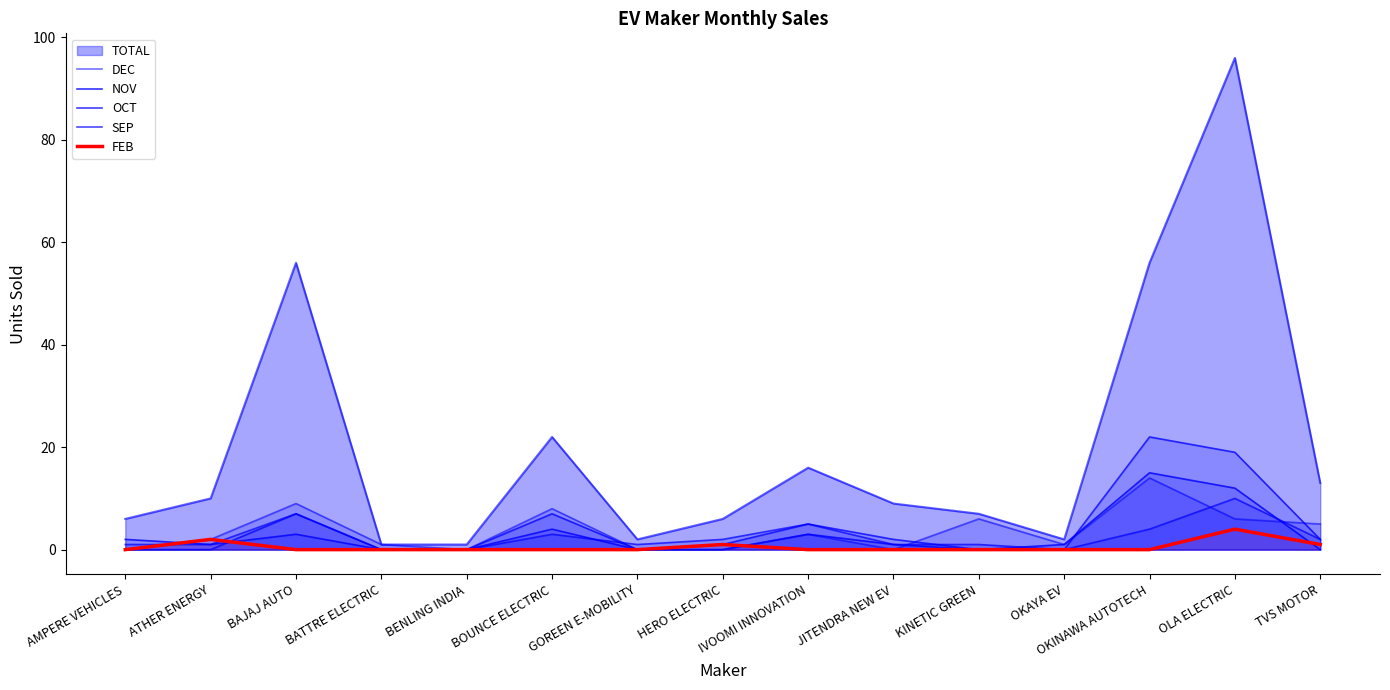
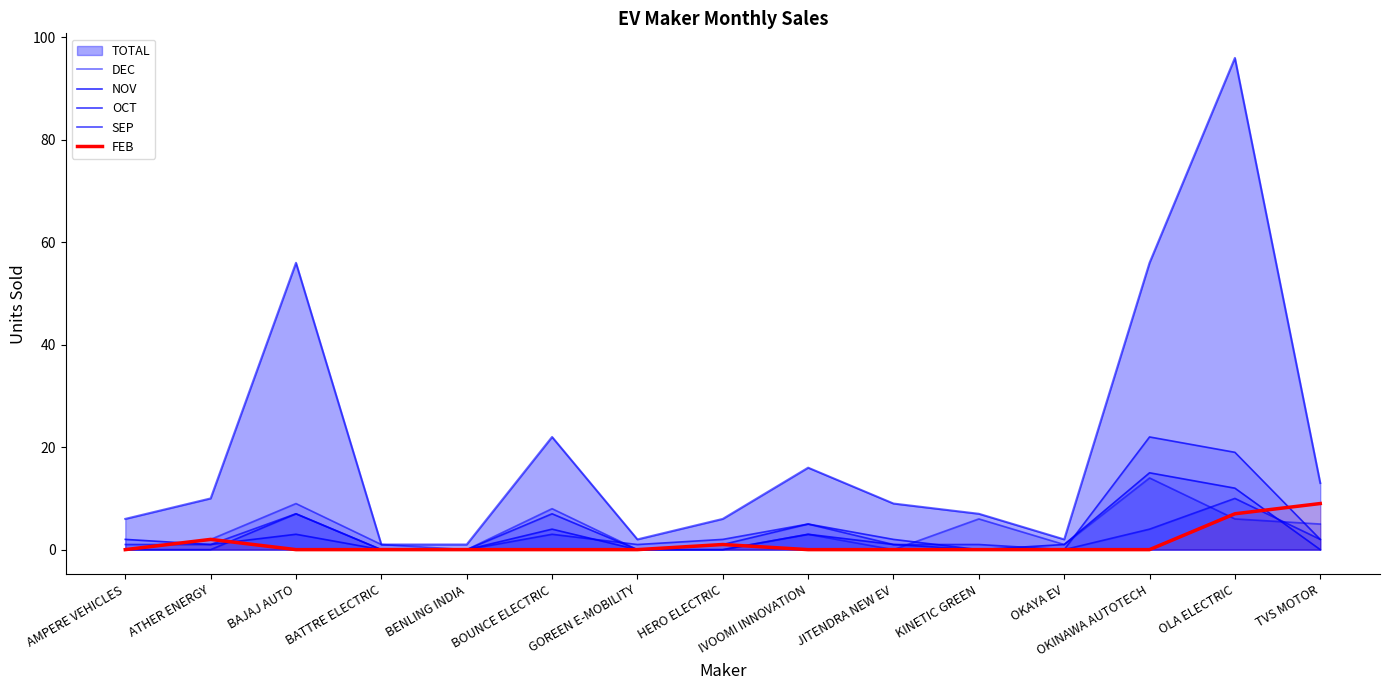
  {
    "FEB": {
      "BAJAJ AUTO": 0,
      "BOUNCE ELECTRIC": 0,
      "IVOOMI INNOVATION": 0,
      "OKINAWA AUTOTECH": 0,
-     "OLA ELECTRIC": 4,
-     "TVS MOTOR": 1
+     "OLA ELECTRIC": 7,
+     "TVS MOTOR": 9
    }
  }
